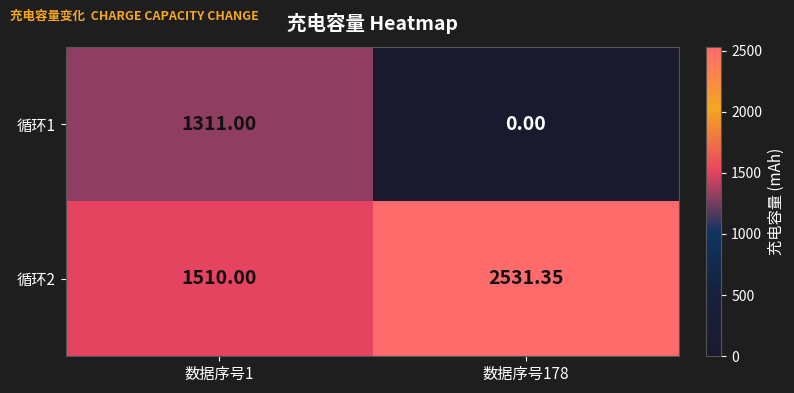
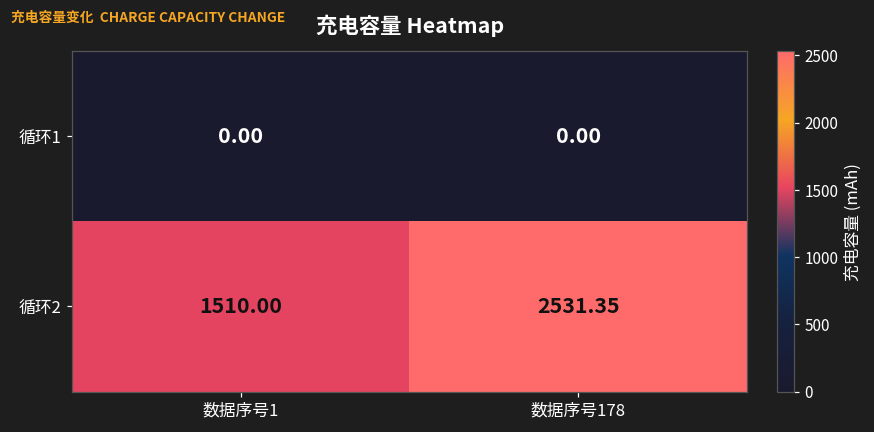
  {
    "循环1": {
-     "数据序号1": 1311.00,
+     "数据序号1": 0.00,
      "数据序号178": 0.00
    },
    "循环2": {
      "数据序号1": 1510.00,
      "数据序号178": 2531.35
    }
  }
